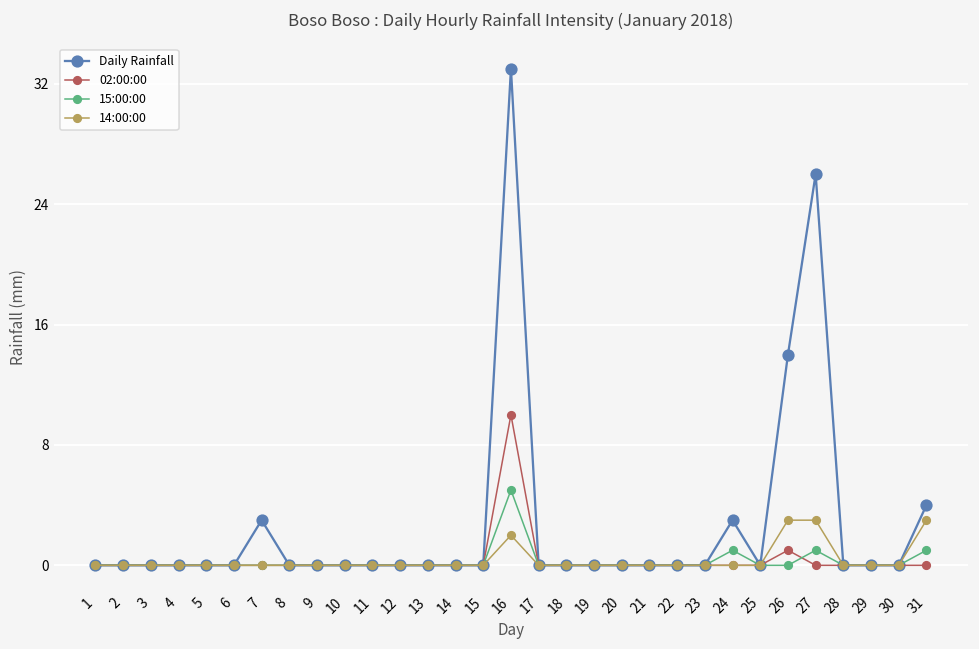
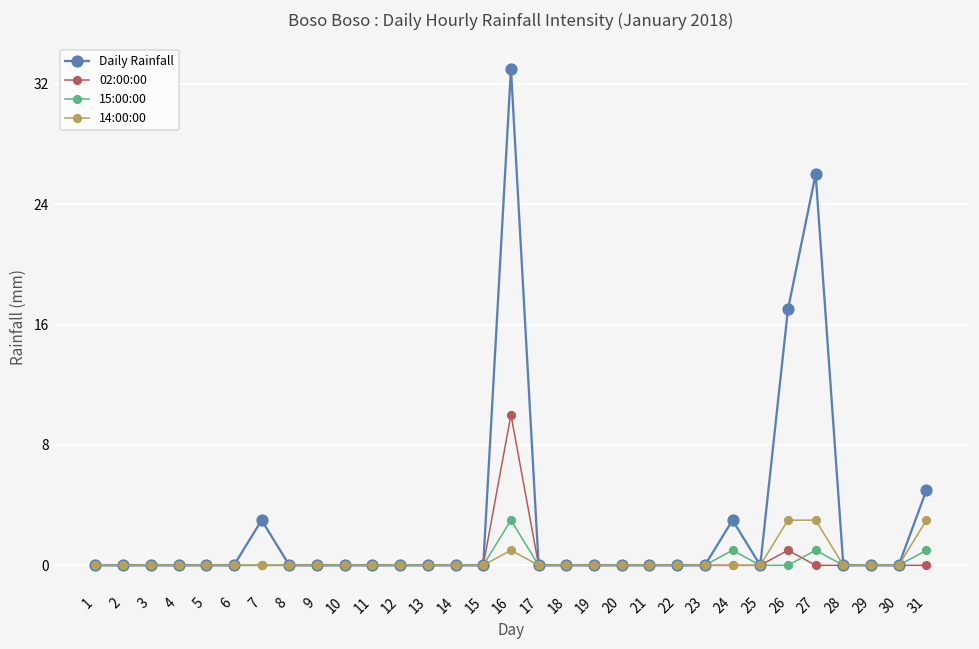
  {
    "Daily Rainfall": {
      "7": 3,
      "16": 33,
      "24": 3,
-     "26": 14,
+     "26": 17,
      "27": 26,
-     "31": 4
+     "31": 5
    },
    "02:00:00": {
      "16": 10,
      "26": 1,
      "27": 0,
      "31": 0
    },
    "15:00:00": {
-     "16": 5,
+     "16": 3,
      "24": 1,
      "26": 0,
      "27": 1,
      "31": 1
    },
    "14:00:00": {
-     "16": 2,
+     "16": 1,
      "26": 3,
      "27": 3,
      "31": 3
    }
  }
